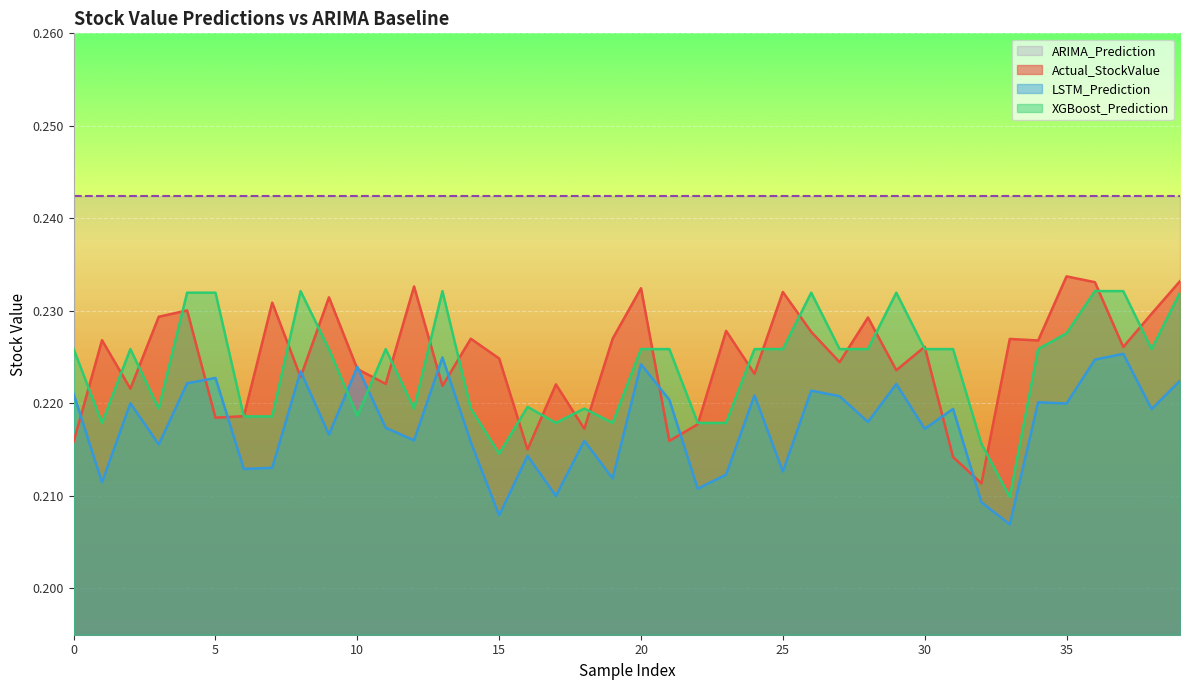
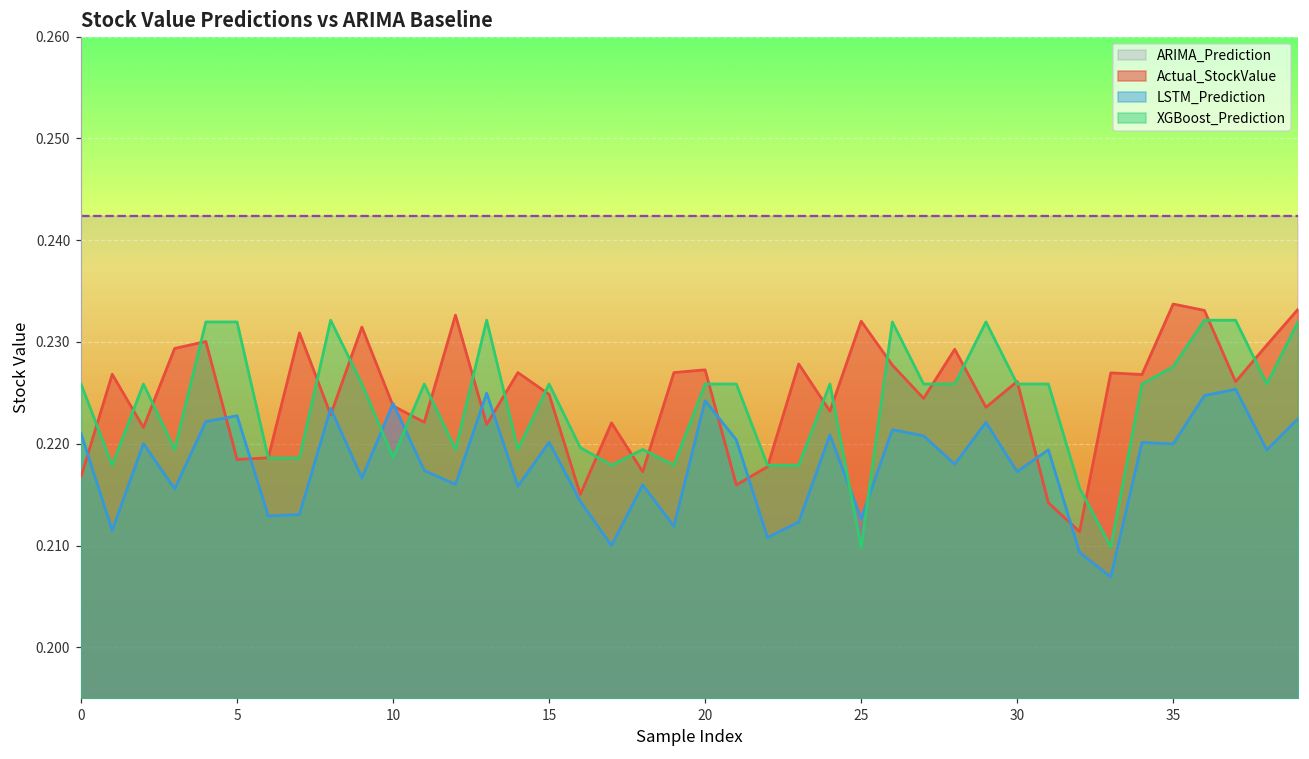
  {
    "ARIMA_Prediction": {
      "0": 0.242,
      "5": 0.242,
      "10": 0.242,
      "15": 0.242,
      "20": 0.242,
      "25": 0.242,
      "30": 0.242,
      "35": 0.242
    },
    "Actual_StockValue": {
-     "0": 0.216,
+     "0": 0.217,
      "5": 0.218,
      "15": 0.225,
-     "20": 0.232,
+     "20": 0.227,
      "25": 0.232,
      "35": 0.234
    },
    "LSTM_Prediction": {
      "0": 0.221,
      "5": 0.223,
-     "15": 0.208,
+     "15": 0.220,
      "20": 0.224,
      "25": 0.213,
      "30": 0.217,
      "35": 0.220
    },
    "XGBoost_Prediction": {
      "0": 0.226,
      "5": 0.232,
      "10": 0.219,
-     "15": 0.215,
+     "15": 0.226,
      "20": 0.226,
-     "25": 0.226,
+     "25": 0.210,
      "35": 0.228
    }
  }
